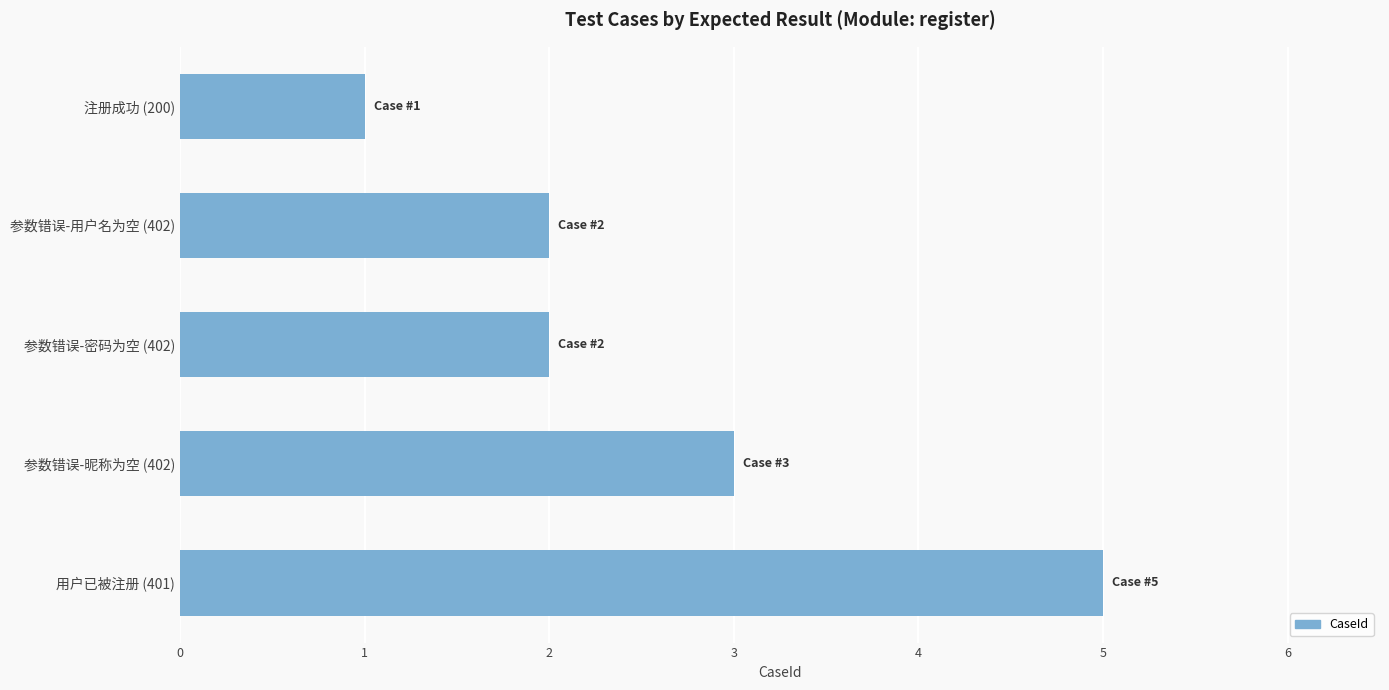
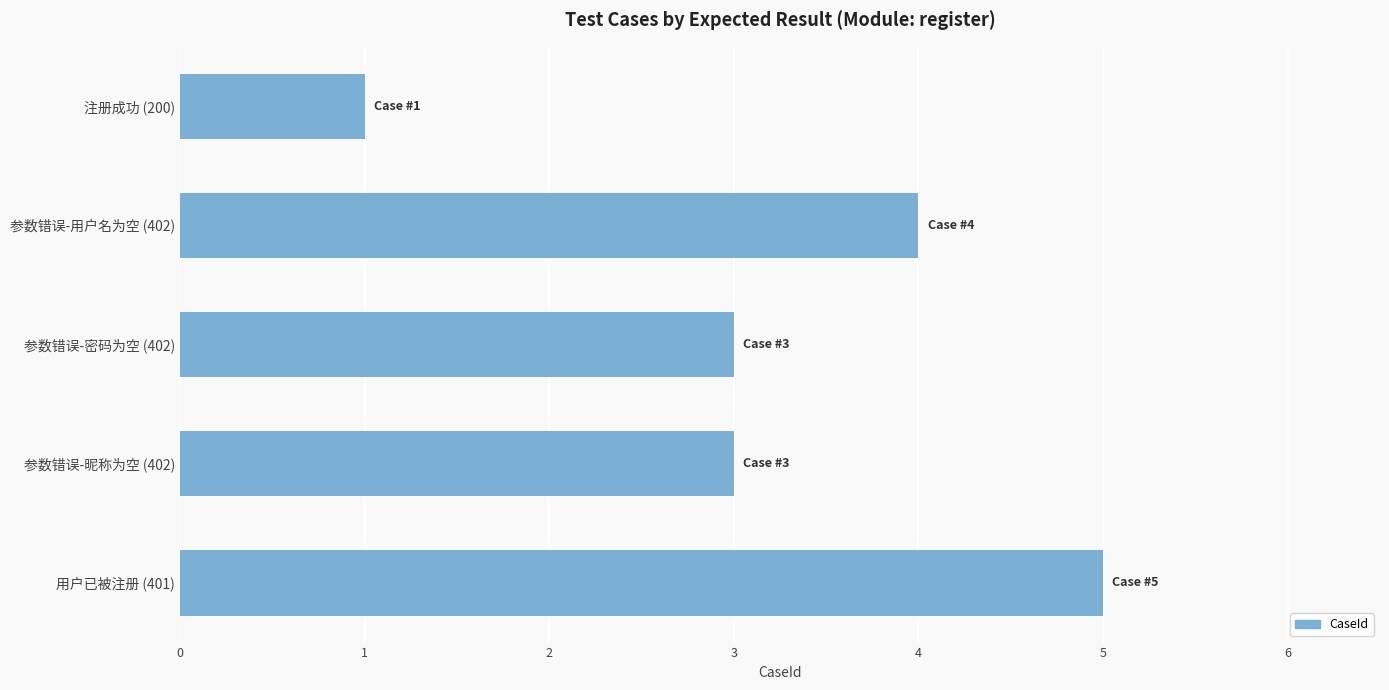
  {
    "注册成功 (200)": 1,
-   "参数错误-用户名为空 (402)": 2,
-   "参数错误-密码为空 (402)": 2,
+   "参数错误-用户名为空 (402)": 4,
+   "参数错误-密码为空 (402)": 3,
    "参数错误-昵称为空 (402)": 3,
    "用户已被注册 (401)": 5
  }
